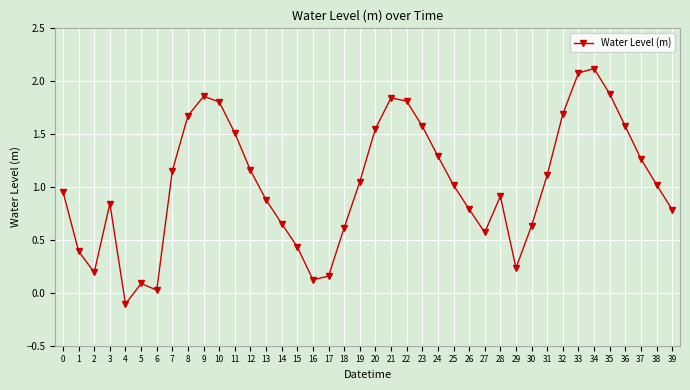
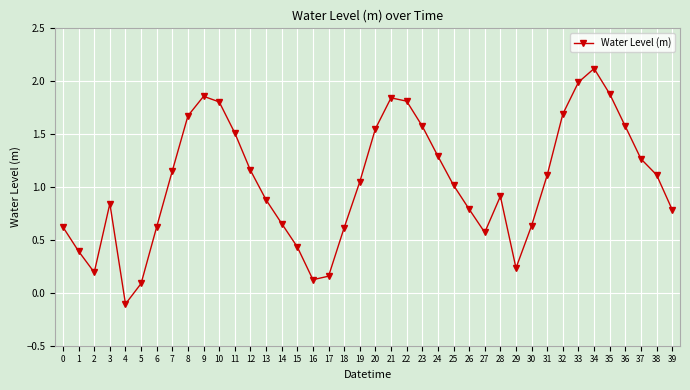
  {
-   "0": 0.96,
+   "0": 0.62,
    "1": 0.39,
    "2": 0.19,
    "3": 0.84,
    "4": -0.11,
    "5": 0.09,
-   "6": 0.03,
+   "6": 0.62,
    "7": 1.15,
    "8": 1.67,
    "9": 1.86,
    "10": 1.80,
    "11": 1.51,
    "12": 1.16,
    "13": 0.88,
    "14": 0.65,
    "15": 0.43,
    "16": 0.12,
    "17": 0.16,
    "18": 0.62,
    "19": 1.05,
    "20": 1.55,
    "21": 1.84,
    "22": 1.81,
    "23": 1.58,
    "24": 1.29,
    "25": 1.02,
    "26": 0.79,
    "27": 0.57,
    "28": 0.91,
    "29": 0.23,
    "30": 0.64,
    "31": 1.11,
    "32": 1.69,
-   "33": 2.08,
+   "33": 1.99,
    "34": 2.12,
    "35": 1.88,
    "36": 1.57,
    "37": 1.27,
-   "38": 1.02,
+   "38": 1.11,
    "39": 0.79
  }
